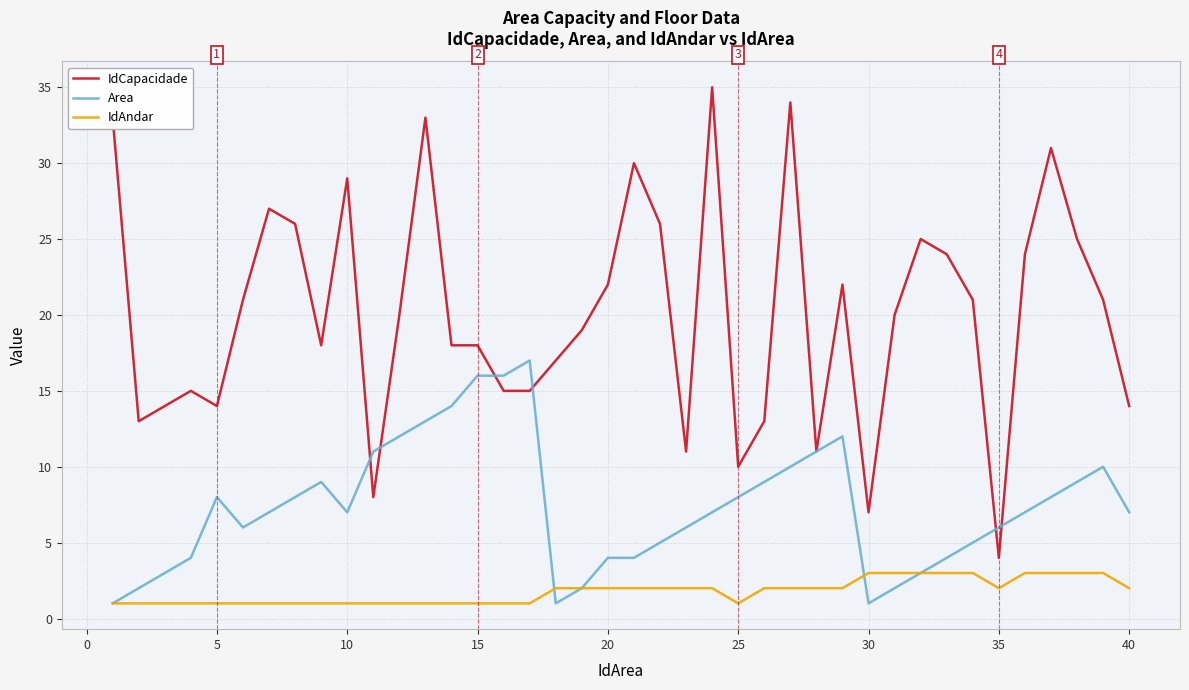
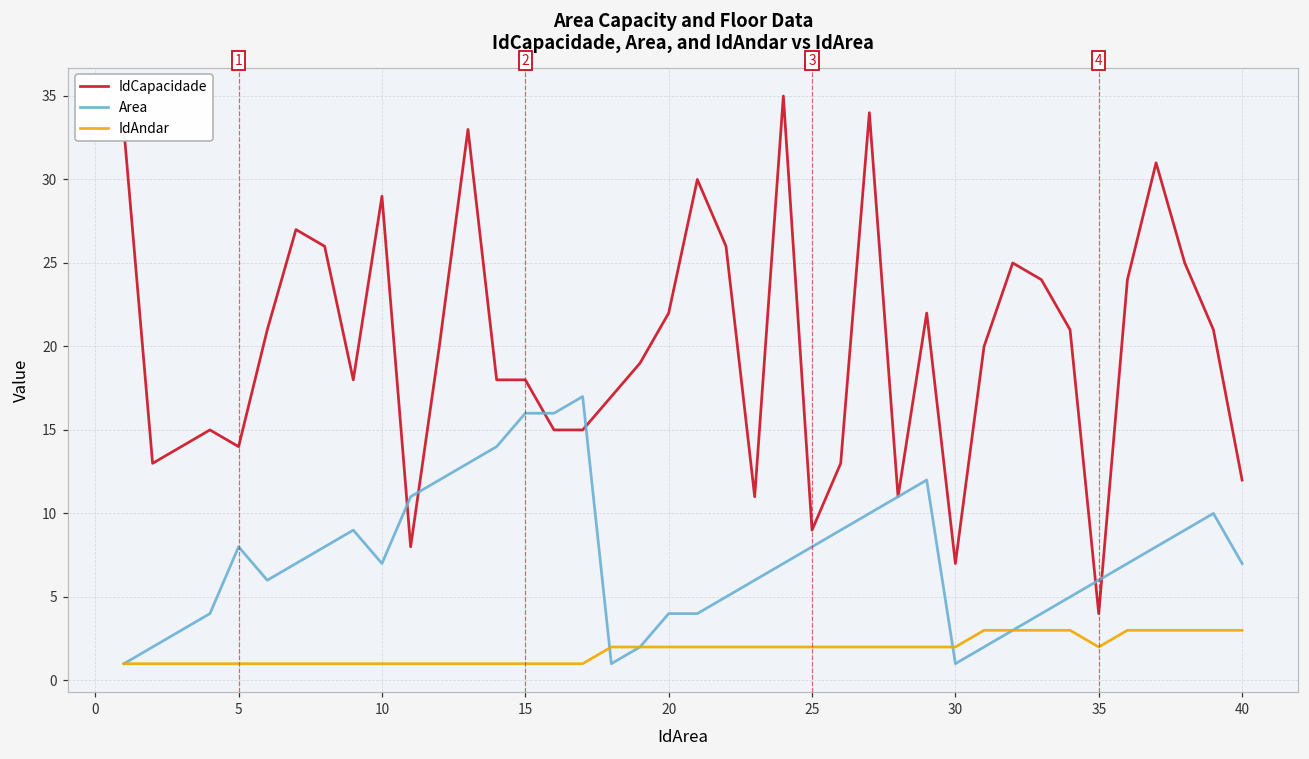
  {
    "IdCapacidade": {
      "5": 14,
      "10": 29,
      "15": 18,
      "20": 22,
-     "25": 10,
+     "25": 9,
      "30": 7,
      "35": 4,
-     "40": 14
+     "40": 12
    },
    "Area": {
      "5": 8,
      "10": 7,
      "15": 16,
      "20": 4,
      "25": 8,
      "30": 1,
      "35": 6,
      "40": 7
    },
    "IdAndar": {
      "5": 1,
      "10": 1,
      "15": 1,
      "20": 2,
-     "25": 1,
-     "30": 3,
+     "25": 2,
+     "30": 2,
      "35": 2,
-     "40": 2
+     "40": 3
    }
  }
